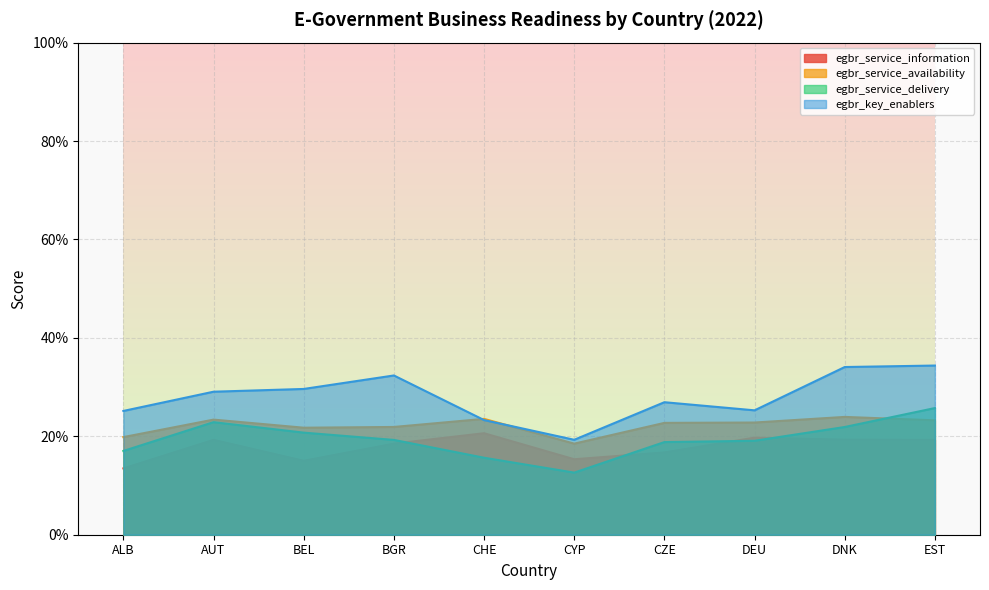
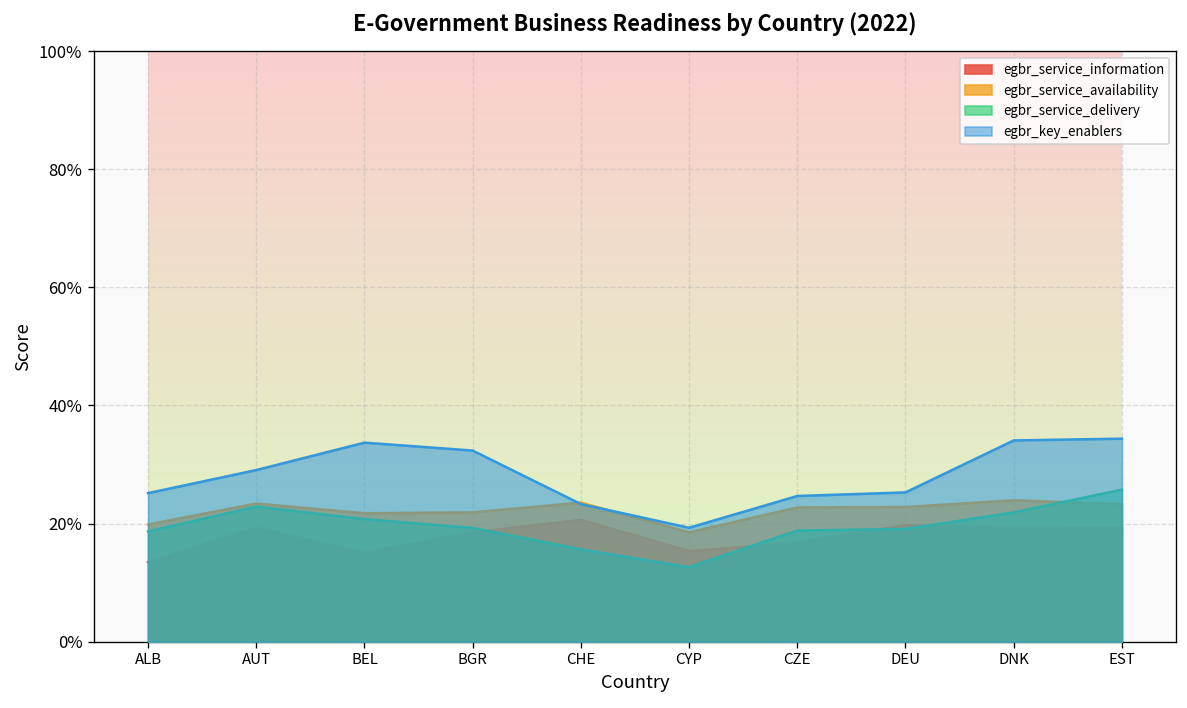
  {
    "egbr_service_information": {
      "ALB": "13%",
      "AUT": "19%",
      "BEL": "15%",
      "BGR": "19%",
      "CHE": "21%",
      "CYP": "15%",
      "CZE": "17%",
      "DEU": "20%",
      "DNK": "19%",
      "EST": "19%"
    },
    "egbr_service_availability": {
      "ALB": "20%",
      "AUT": "23%",
      "BEL": "22%",
      "BGR": "22%",
      "CYP": "19%",
      "CZE": "23%",
      "DEU": "23%",
      "DNK": "24%",
      "EST": "23%"
    },
    "egbr_service_delivery": {
-     "ALB": "17%",
+     "ALB": "19%",
      "AUT": "23%",
      "BEL": "21%",
      "BGR": "19%",
      "CHE": "16%",
      "CYP": "13%",
      "CZE": "19%",
      "DEU": "19%",
      "DNK": "22%",
      "EST": "26%"
    },
    "egbr_key_enablers": {
      "ALB": "25%",
      "AUT": "29%",
-     "BEL": "30%",
+     "BEL": "34%",
      "BGR": "32%",
      "CYP": "19%",
-     "CZE": "27%",
+     "CZE": "25%",
      "DEU": "25%",
      "DNK": "34%",
      "EST": "34%"
    }
  }
